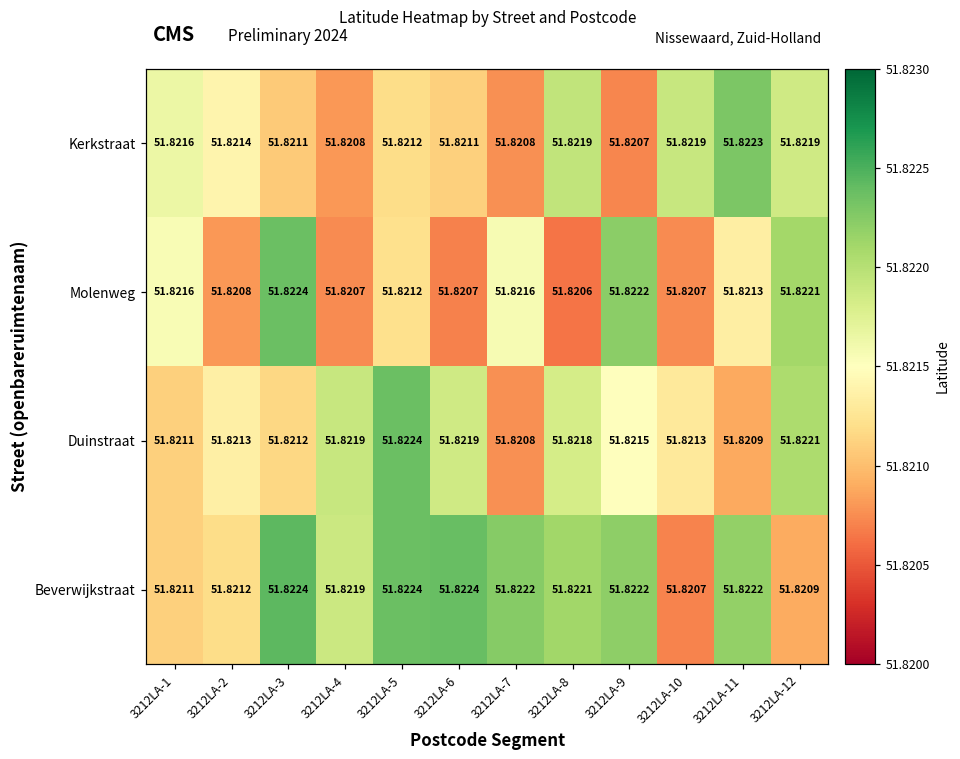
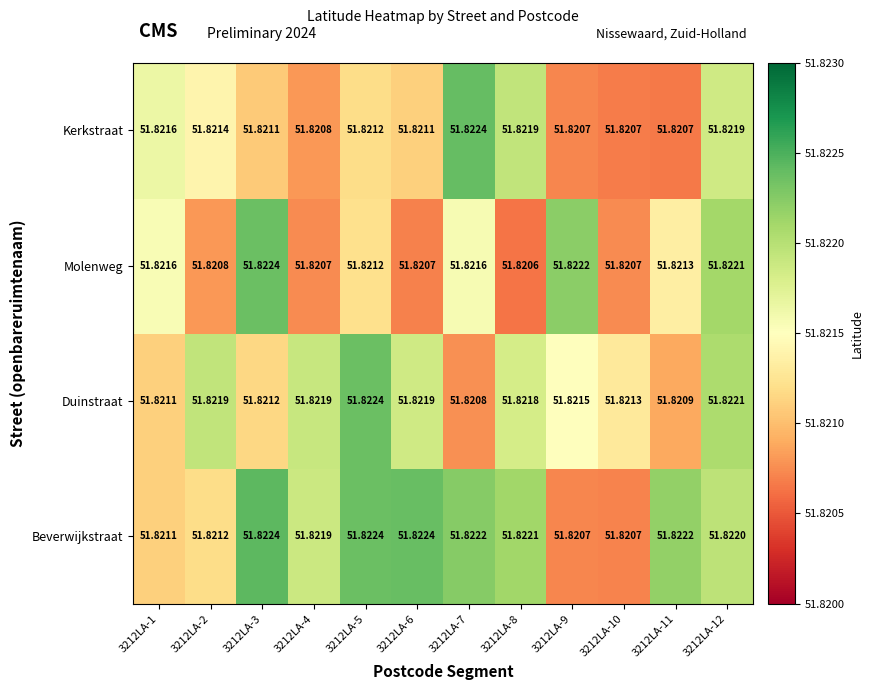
  {
    "Kerkstraat": {
      "3212LA-1": 51.8216,
      "3212LA-2": 51.8214,
      "3212LA-3": 51.8211,
      "3212LA-4": 51.8208,
      "3212LA-5": 51.8212,
      "3212LA-6": 51.8211,
-     "3212LA-7": 51.8208,
+     "3212LA-7": 51.8224,
      "3212LA-8": 51.8219,
      "3212LA-9": 51.8207,
-     "3212LA-10": 51.8219,
-     "3212LA-11": 51.8223,
+     "3212LA-10": 51.8207,
+     "3212LA-11": 51.8207,
      "3212LA-12": 51.8219
    },
    "Molenweg": {
      "3212LA-1": 51.8216,
      "3212LA-2": 51.8208,
      "3212LA-3": 51.8224,
      "3212LA-4": 51.8207,
      "3212LA-5": 51.8212,
      "3212LA-6": 51.8207,
      "3212LA-7": 51.8216,
      "3212LA-8": 51.8206,
      "3212LA-9": 51.8222,
      "3212LA-10": 51.8207,
      "3212LA-11": 51.8213,
      "3212LA-12": 51.8221
    },
    "Duinstraat": {
      "3212LA-1": 51.8211,
-     "3212LA-2": 51.8213,
+     "3212LA-2": 51.8219,
      "3212LA-3": 51.8212,
      "3212LA-4": 51.8219,
      "3212LA-5": 51.8224,
      "3212LA-6": 51.8219,
      "3212LA-7": 51.8208,
      "3212LA-8": 51.8218,
      "3212LA-9": 51.8215,
      "3212LA-10": 51.8213,
      "3212LA-11": 51.8209,
      "3212LA-12": 51.8221
    },
    "Beverwijkstraat": {
      "3212LA-1": 51.8211,
      "3212LA-2": 51.8212,
      "3212LA-3": 51.8224,
      "3212LA-4": 51.8219,
      "3212LA-5": 51.8224,
      "3212LA-6": 51.8224,
      "3212LA-7": 51.8222,
      "3212LA-8": 51.8221,
-     "3212LA-9": 51.8222,
+     "3212LA-9": 51.8207,
      "3212LA-10": 51.8207,
      "3212LA-11": 51.8222,
-     "3212LA-12": 51.8209
+     "3212LA-12": 51.8220
    }
  }
